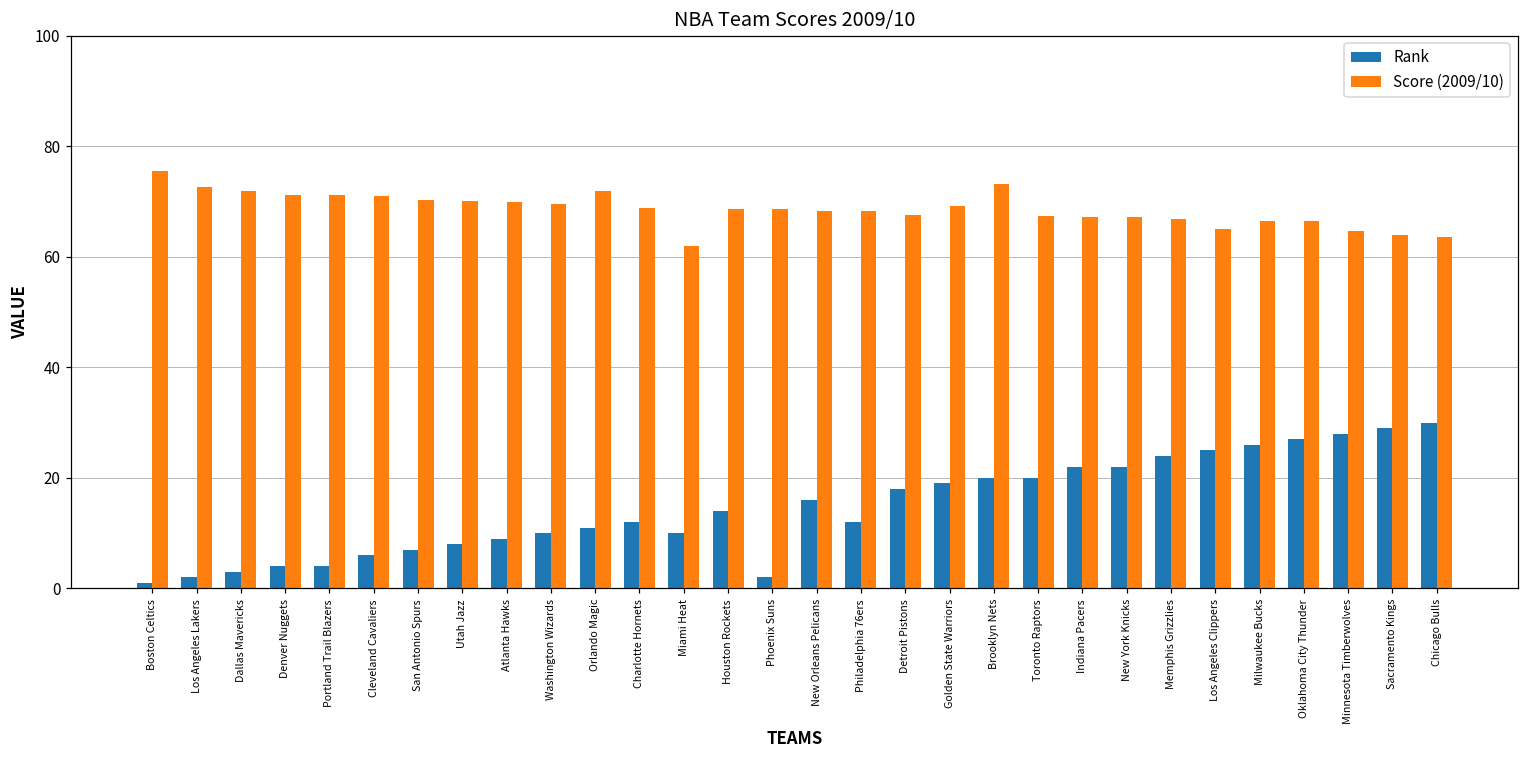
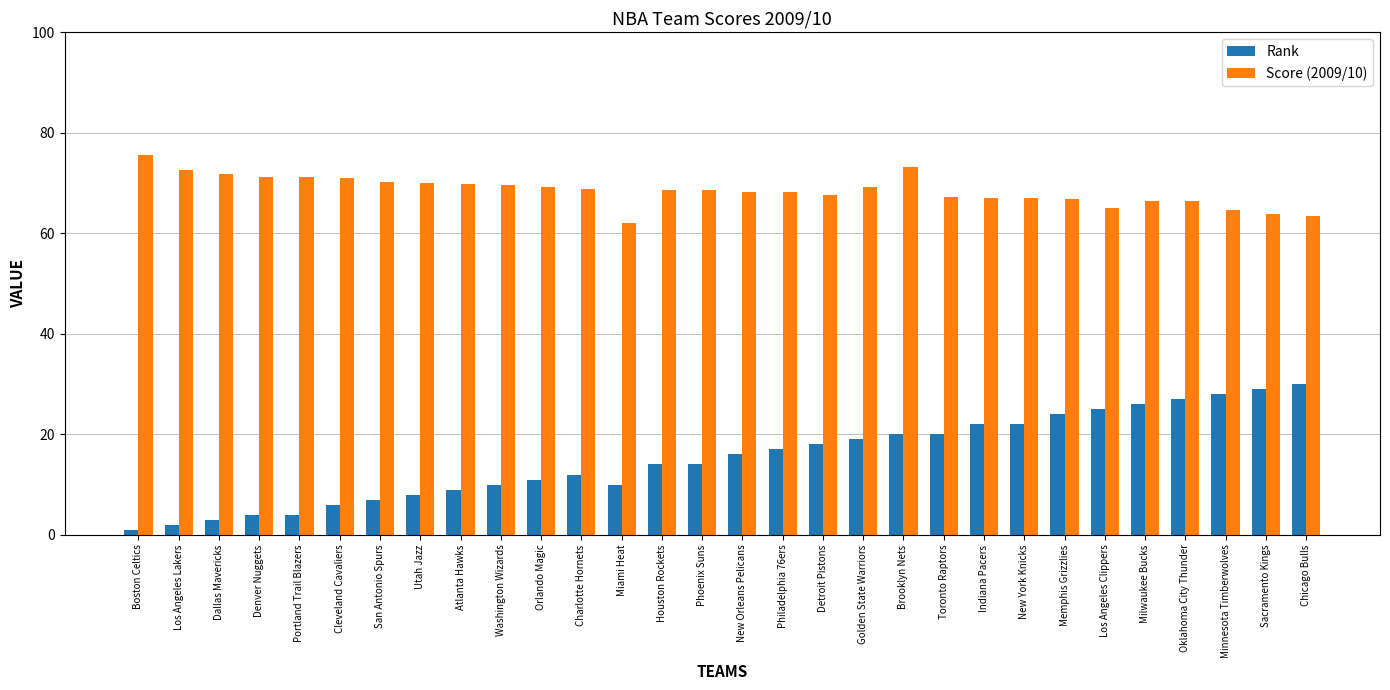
  {
    "Rank": {
      "Boston Celtics": 1,
      "Los Angeles Lakers": 2,
      "Dallas Mavericks": 3,
      "Denver Nuggets": 4,
      "Portland Trail Blazers": 4,
      "Cleveland Cavaliers": 6,
      "San Antonio Spurs": 7,
      "Utah Jazz": 8,
      "Atlanta Hawks": 9,
      "Washington Wizards": 10,
      "Orlando Magic": 11,
      "Charlotte Hornets": 12,
      "Miami Heat": 10,
      "Houston Rockets": 14,
-     "Phoenix Suns": 2,
+     "Phoenix Suns": 14,
      "New Orleans Pelicans": 16,
-     "Philadelphia 76ers": 12,
+     "Philadelphia 76ers": 17,
      "Detroit Pistons": 18,
      "Golden State Warriors": 19,
      "Brooklyn Nets": 20,
      "Toronto Raptors": 20,
      "Indiana Pacers": 22,
      "New York Knicks": 22,
      "Memphis Grizzlies": 24,
      "Los Angeles Clippers": 25,
      "Milwaukee Bucks": 26,
      "Oklahoma City Thunder": 27,
      "Minnesota Timberwolves": 28,
      "Sacramento Kings": 29,
      "Chicago Bulls": 30
    },
    "Score (2009/10)": {
      "Boston Celtics": 76,
      "Los Angeles Lakers": 73,
      "Dallas Mavericks": 72,
      "Denver Nuggets": 71,
      "Portland Trail Blazers": 71,
      "Cleveland Cavaliers": 71,
      "San Antonio Spurs": 70,
      "Utah Jazz": 70,
      "Atlanta Hawks": 70,
      "Washington Wizards": 70,
-     "Orlando Magic": 72,
+     "Orlando Magic": 69,
      "Charlotte Hornets": 69,
      "Miami Heat": 62,
      "Houston Rockets": 69,
      "Phoenix Suns": 69,
      "New Orleans Pelicans": 68,
      "Philadelphia 76ers": 68,
      "Detroit Pistons": 68,
      "Golden State Warriors": 69,
      "Brooklyn Nets": 73,
      "Toronto Raptors": 67,
      "Indiana Pacers": 67,
      "New York Knicks": 67,
      "Memphis Grizzlies": 67,
      "Los Angeles Clippers": 65,
      "Milwaukee Bucks": 67,
      "Oklahoma City Thunder": 66,
      "Minnesota Timberwolves": 65,
      "Sacramento Kings": 64,
      "Chicago Bulls": 64
    }
  }
